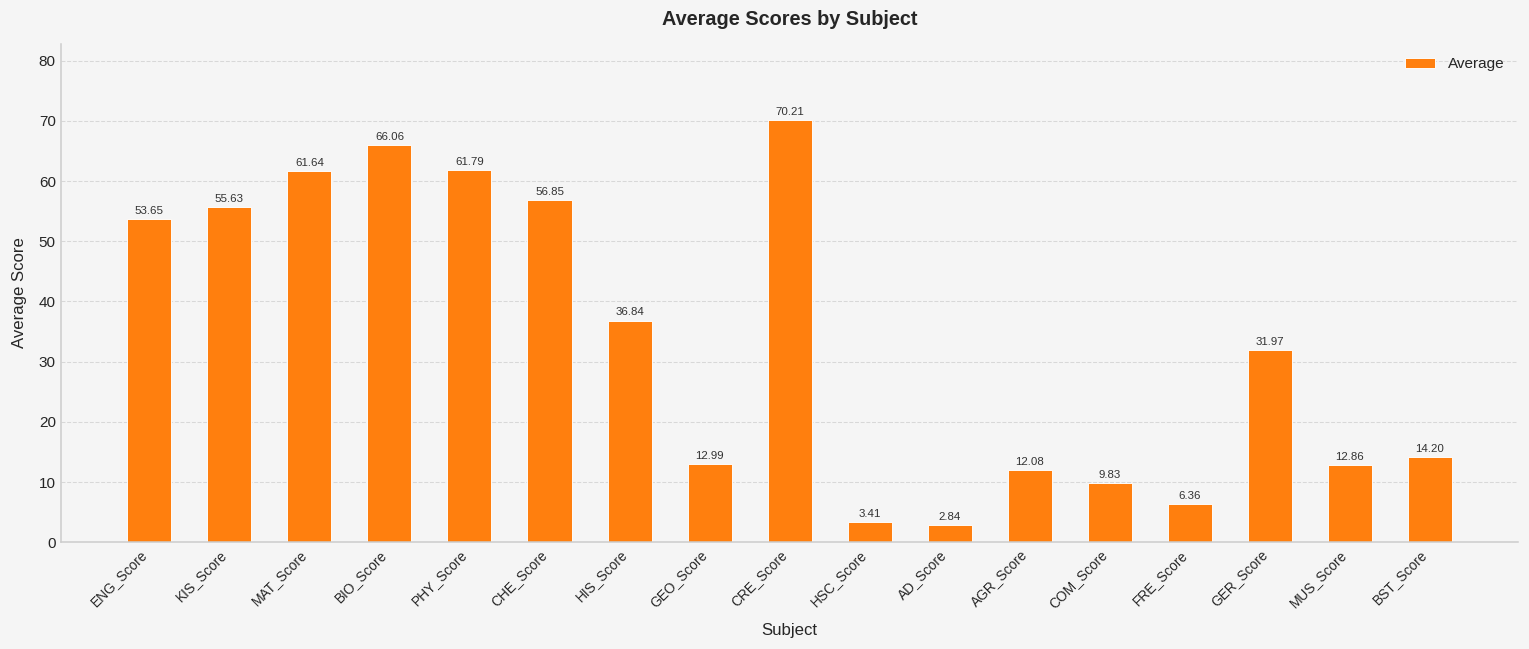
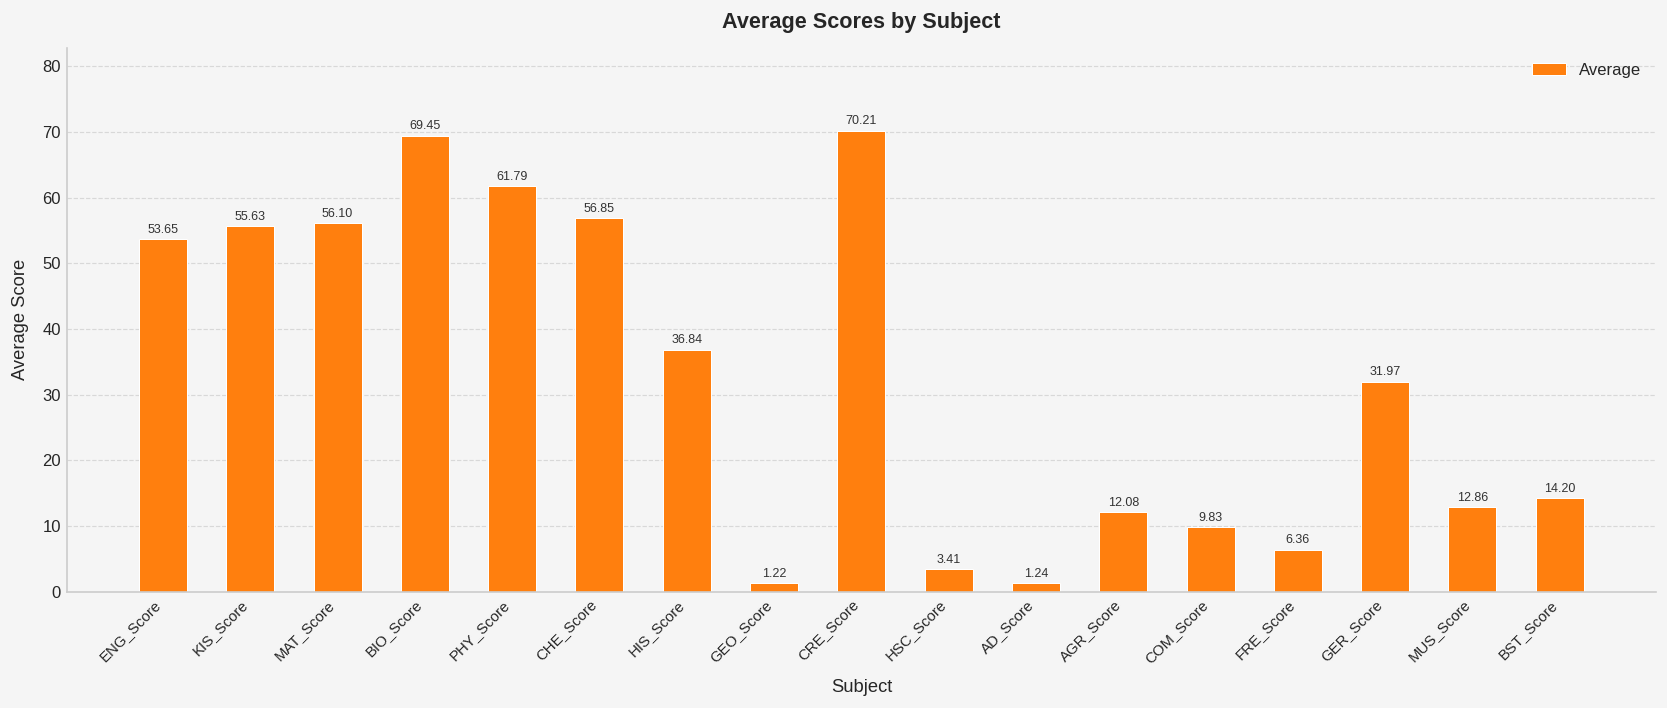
  {
    "ENG_Score": 53.65,
    "KIS_Score": 55.63,
-   "MAT_Score": 61.64,
-   "BIO_Score": 66.06,
+   "MAT_Score": 56.10,
+   "BIO_Score": 69.45,
    "PHY_Score": 61.79,
    "CHE_Score": 56.85,
    "HIS_Score": 36.84,
-   "GEO_Score": 12.99,
+   "GEO_Score": 1.22,
    "CRE_Score": 70.21,
    "HSC_Score": 3.41,
-   "AD_Score": 2.84,
+   "AD_Score": 1.24,
    "AGR_Score": 12.08,
    "COM_Score": 9.83,
    "FRE_Score": 6.36,
    "GER_Score": 31.97,
    "MUS_Score": 12.86,
    "BST_Score": 14.20
  }
